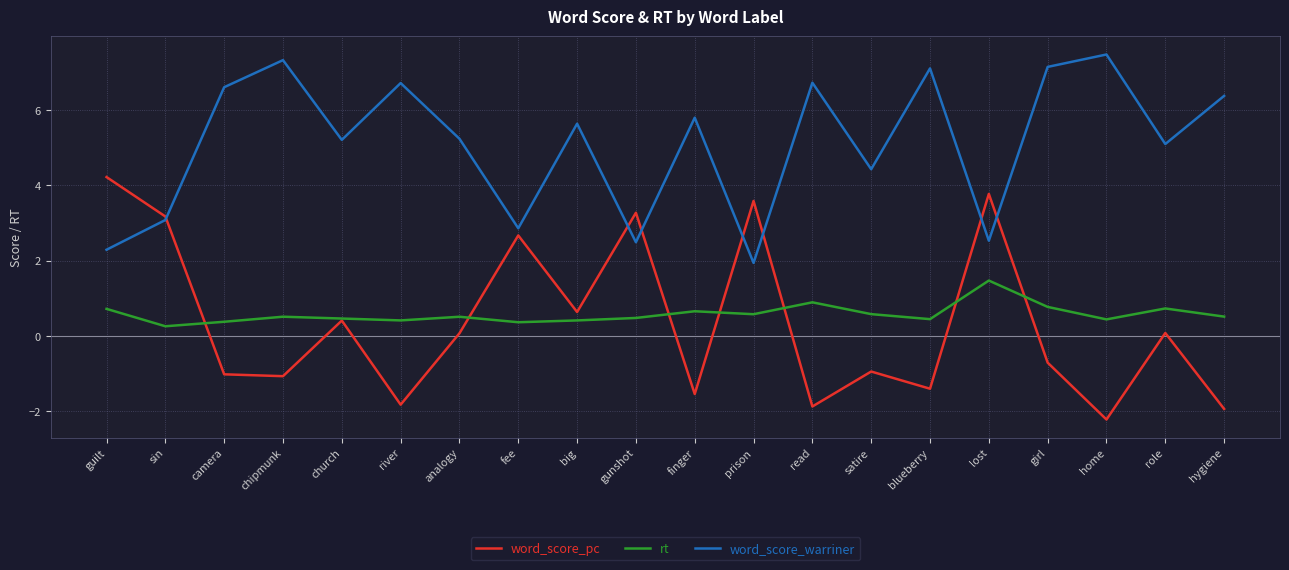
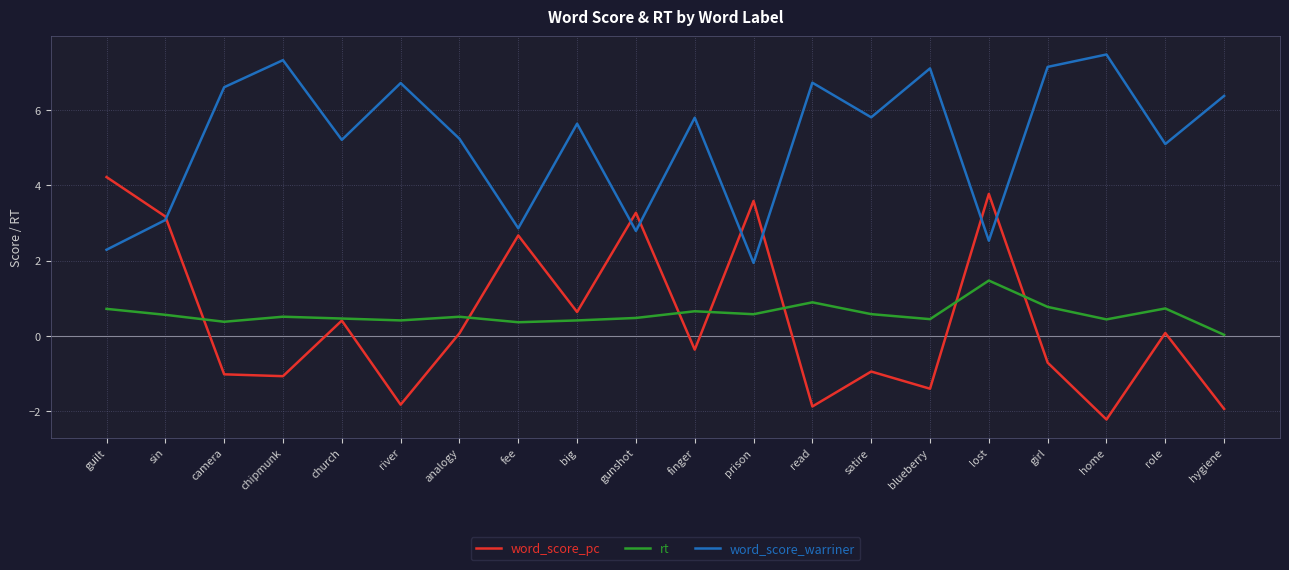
  {
    "word_score_pc": {
      "guilt": 4.2,
      "sin": 3.2,
      "camera": -1.0,
      "chipmunk": -1.1,
      "river": -1.8,
      "analogy": 0.1,
      "fee": 2.7,
      "big": 0.6,
      "gunshot": 3.3,
-     "finger": -1.5,
+     "finger": -0.4,
      "prison": 3.6,
      "read": -1.9,
      "satire": -0.9,
      "blueberry": -1.4,
      "lost": 3.8,
      "girl": -0.7,
      "home": -2.2,
      "role": 0.1,
      "hygiene": -1.9
    },
    "rt": {
      "guilt": 0.7,
-     "sin": 0.3,
+     "sin": 0.6,
      "camera": 0.4,
      "chipmunk": 0.5,
      "river": 0.4,
      "analogy": 0.5,
      "fee": 0.4,
      "big": 0.4,
      "gunshot": 0.5,
      "finger": 0.7,
      "prison": 0.6,
      "read": 0.9,
      "satire": 0.6,
      "blueberry": 0.4,
      "lost": 1.5,
      "girl": 0.8,
      "home": 0.4,
      "role": 0.7,
-     "hygiene": 0.5
+     "hygiene": 0.0
    },
    "word_score_warriner": {
      "guilt": 2.3,
      "sin": 3.1,
      "camera": 6.6,
      "chipmunk": 7.3,
      "church": 5.2,
      "river": 6.7,
      "analogy": 5.2,
      "fee": 2.9,
      "big": 5.6,
-     "gunshot": 2.5,
+     "gunshot": 2.8,
      "finger": 5.8,
      "prison": 1.9,
      "read": 6.7,
-     "satire": 4.4,
+     "satire": 5.8,
      "blueberry": 7.1,
      "lost": 2.5,
      "girl": 7.2,
      "home": 7.5,
      "role": 5.1,
      "hygiene": 6.4
    }
  }
